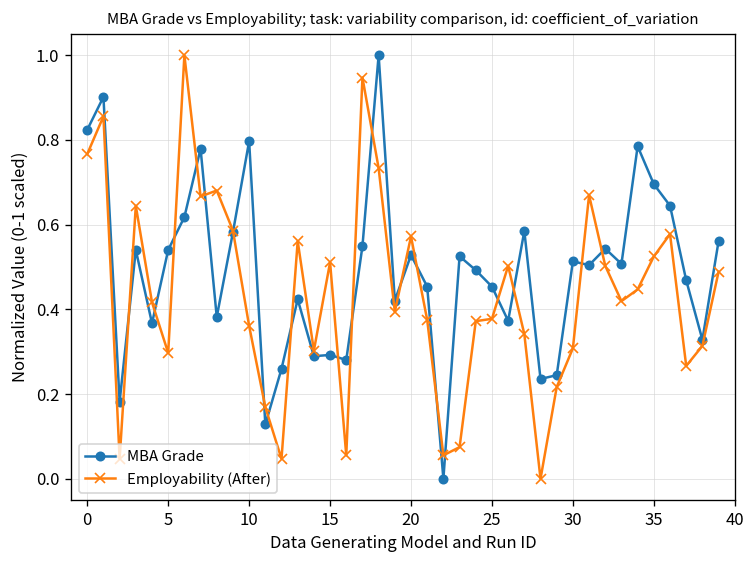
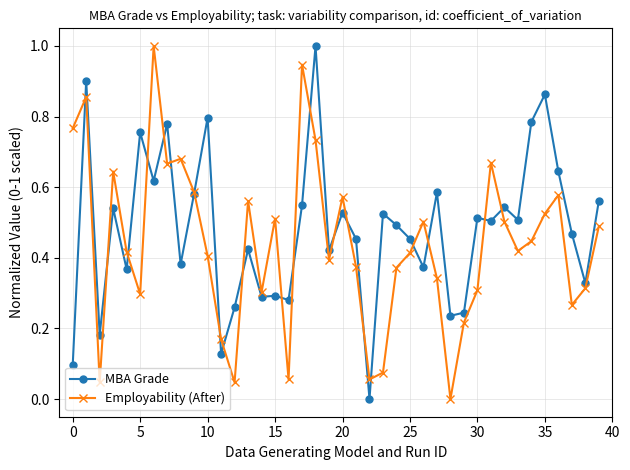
  {
    "MBA Grade": {
-     "0": 0.82,
-     "5": 0.54,
+     "0": 0.10,
+     "5": 0.76,
      "10": 0.80,
      "15": 0.29,
      "20": 0.53,
      "25": 0.45,
      "30": 0.51,
-     "35": 0.70
+     "35": 0.86
    },
    "Employability (After)": {
      "0": 0.77,
      "5": 0.30,
-     "10": 0.36,
+     "10": 0.41,
      "15": 0.51,
      "20": 0.57,
-     "25": 0.38,
+     "25": 0.41,
      "30": 0.31,
      "35": 0.53
    }
  }
